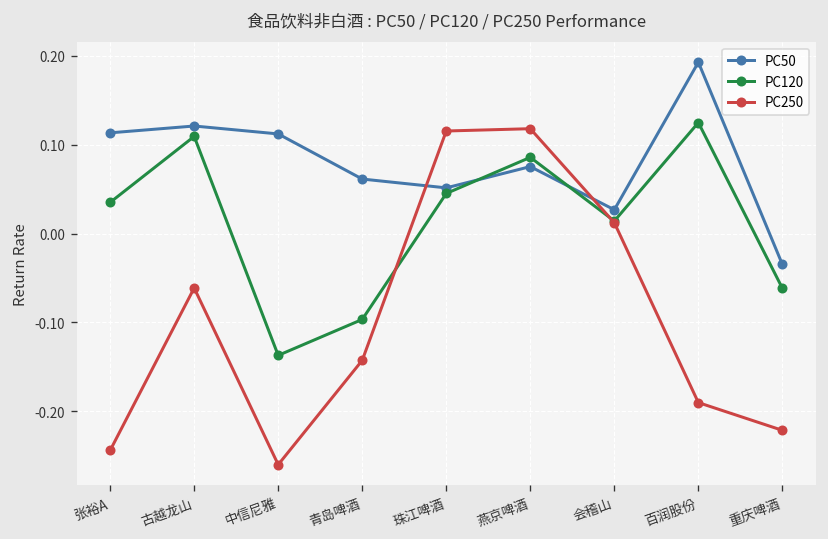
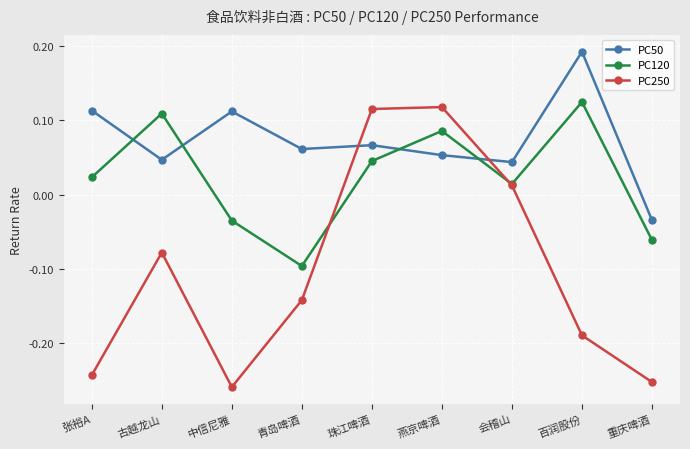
  {
    "PC50": {
      "张裕A": 0.11,
-     "古越龙山": 0.12,
+     "古越龙山": 0.05,
      "中信尼雅": 0.11,
      "青岛啤酒": 0.06,
-     "珠江啤酒": 0.05,
-     "燕京啤酒": 0.08,
-     "会稽山": 0.03,
+     "珠江啤酒": 0.07,
+     "燕京啤酒": 0.05,
+     "会稽山": 0.04,
      "百润股份": 0.19,
      "重庆啤酒": -0.03
    },
    "PC120": {
-     "张裕A": 0.04,
+     "张裕A": 0.02,
      "古越龙山": 0.11,
-     "中信尼雅": -0.14,
+     "中信尼雅": -0.04,
      "青岛啤酒": -0.10,
      "珠江啤酒": 0.05,
      "燕京啤酒": 0.09,
      "百润股份": 0.12,
      "重庆啤酒": -0.06
    },
    "PC250": {
      "张裕A": -0.24,
-     "古越龙山": -0.06,
+     "古越龙山": -0.08,
      "中信尼雅": -0.26,
      "青岛啤酒": -0.14,
      "珠江啤酒": 0.12,
      "燕京啤酒": 0.12,
      "百润股份": -0.19,
-     "重庆啤酒": -0.22
+     "重庆啤酒": -0.25
    }
  }
